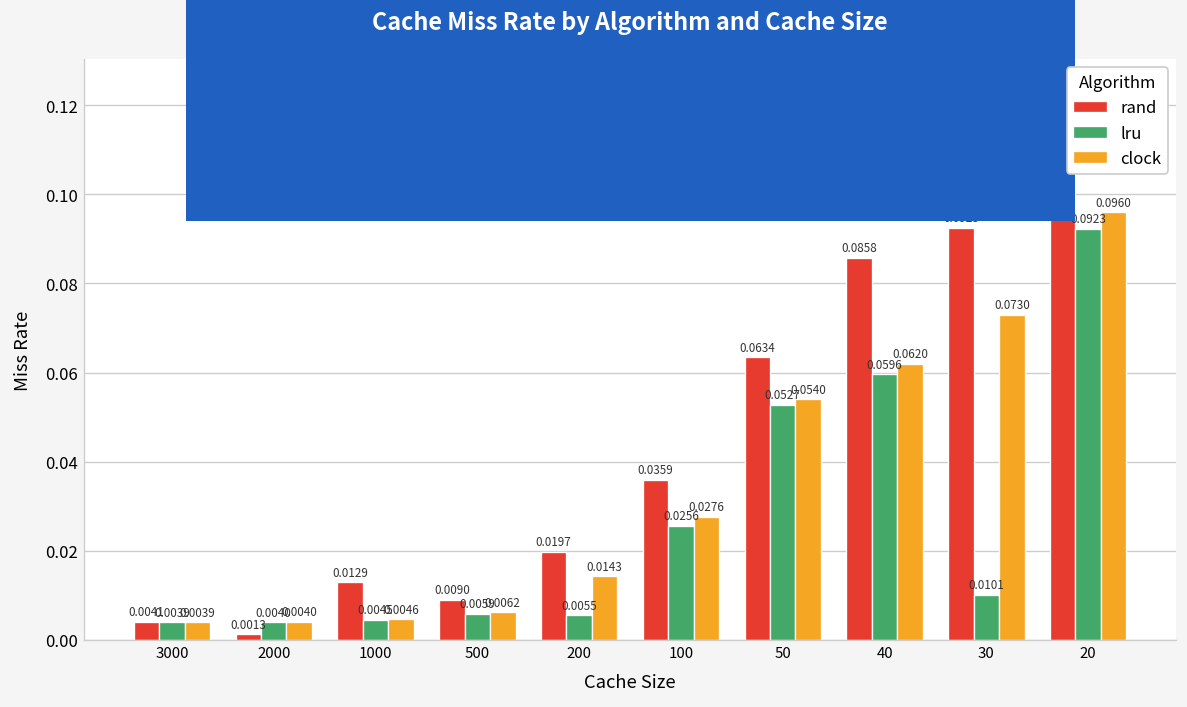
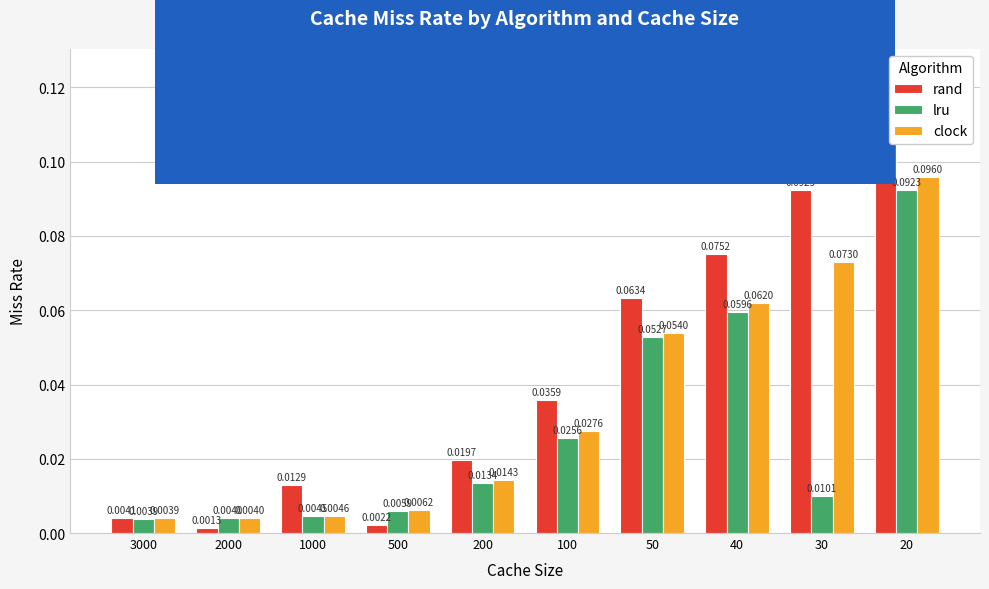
  {
    "rand": {
      "2000": 0.0013,
      "1000": 0.0129,
-     "500": 0.0090,
+     "500": 0.0022,
      "200": 0.0197,
      "100": 0.0359,
      "50": 0.0634,
-     "40": 0.0858,
+     "40": 0.0752,
      "30": 0.0925
    },
    "lru": {
-     "200": 0.0055,
+     "200": 0.0134,
      "100": 0.0256,
      "40": 0.0596,
      "30": 0.0101,
      "20": 0.0923
    },
    "clock": {
      "200": 0.0143,
      "100": 0.0276,
      "40": 0.0620,
      "30": 0.0730,
      "20": 0.0960
    }
  }
